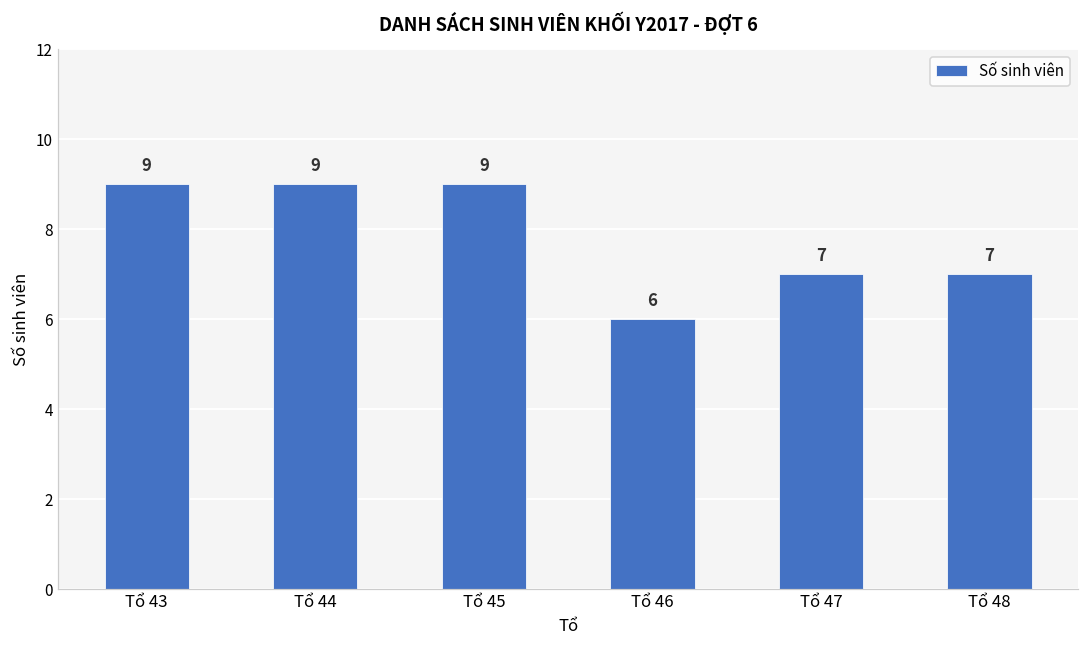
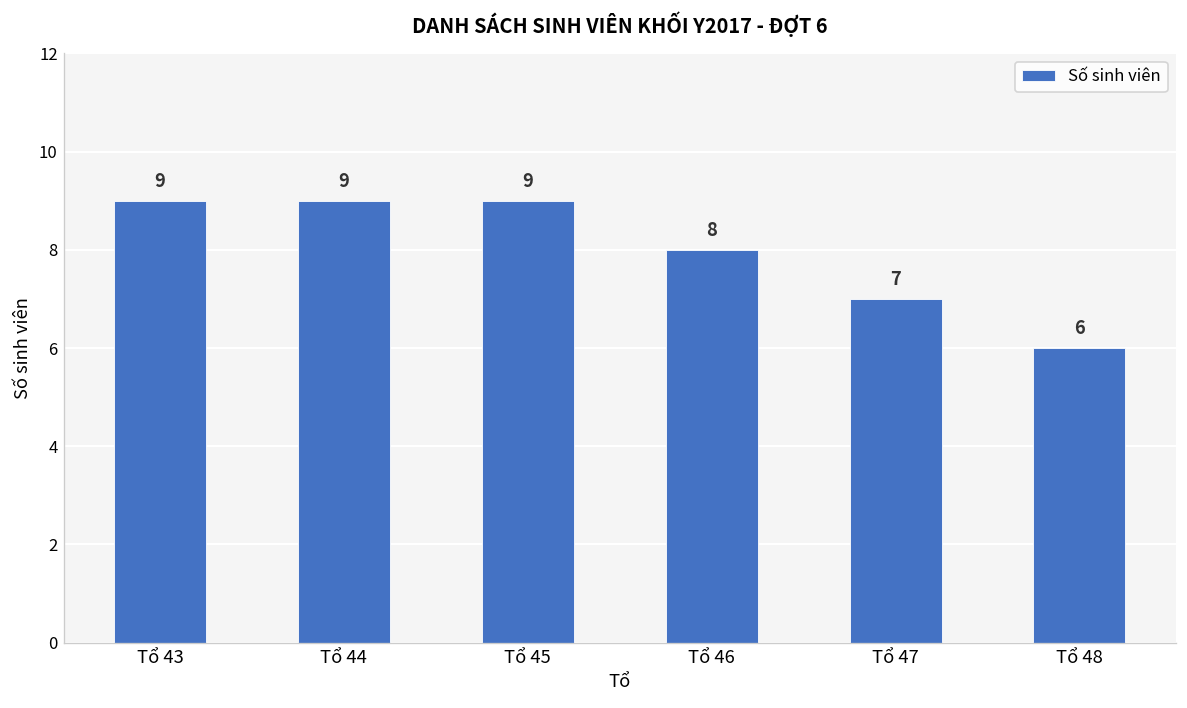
  {
    "Tổ 43": 9,
    "Tổ 44": 9,
    "Tổ 45": 9,
-   "Tổ 46": 6,
+   "Tổ 46": 8,
    "Tổ 47": 7,
-   "Tổ 48": 7
+   "Tổ 48": 6
  }
